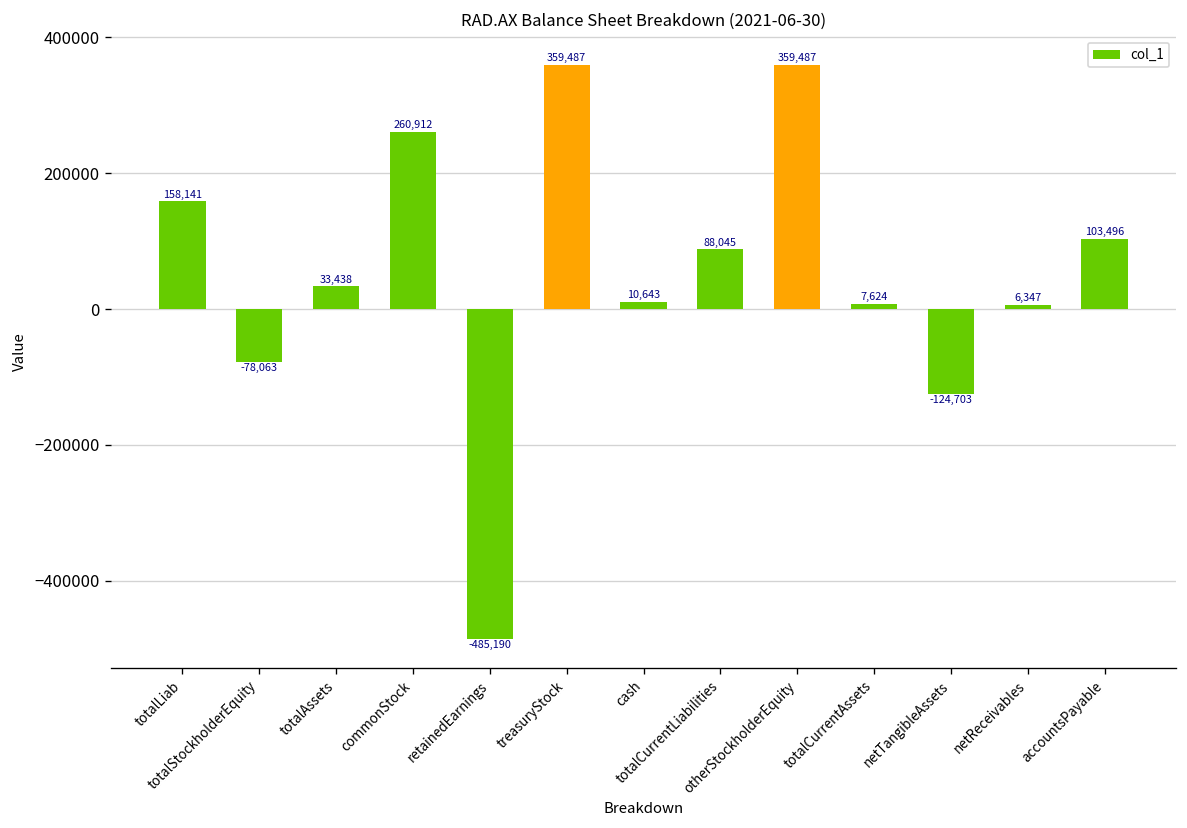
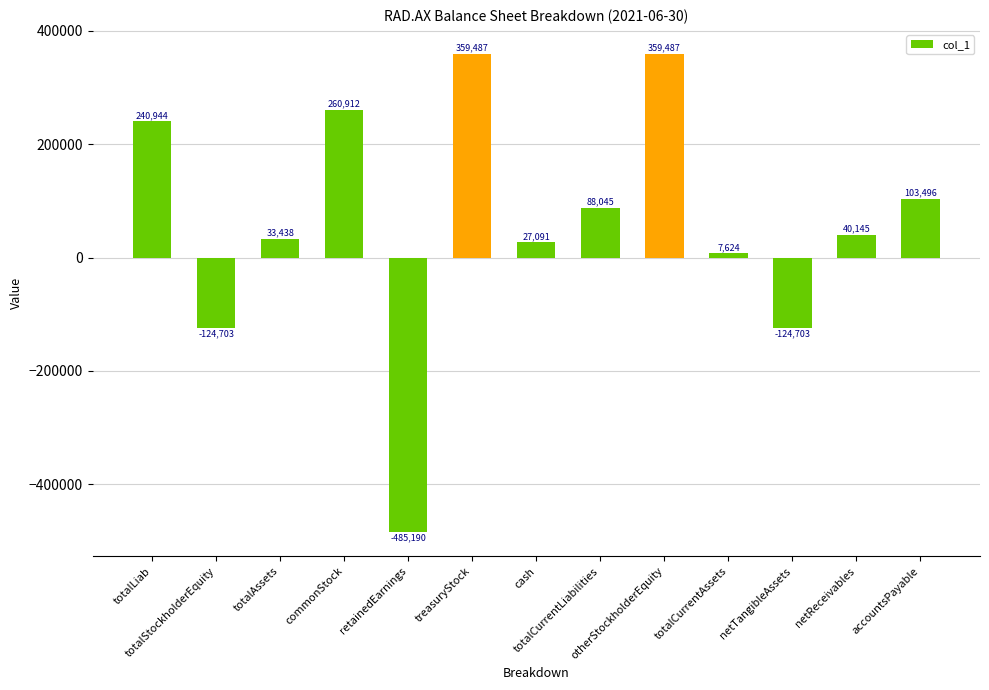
  {
-   "totalLiab": "158,141",
-   "totalStockholderEquity": "-78,063",
+   "totalLiab": "240,944",
+   "totalStockholderEquity": "-124,703",
    "totalAssets": "33,438",
    "commonStock": "260,912",
    "retainedEarnings": "-485,190",
    "treasuryStock": "359,487",
-   "cash": "10,643",
+   "cash": "27,091",
    "totalCurrentLiabilities": "88,045",
    "otherStockholderEquity": "359,487",
    "totalCurrentAssets": "7,624",
    "netTangibleAssets": "-124,703",
-   "netReceivables": "6,347",
+   "netReceivables": "40,145",
    "accountsPayable": "103,496"
  }
